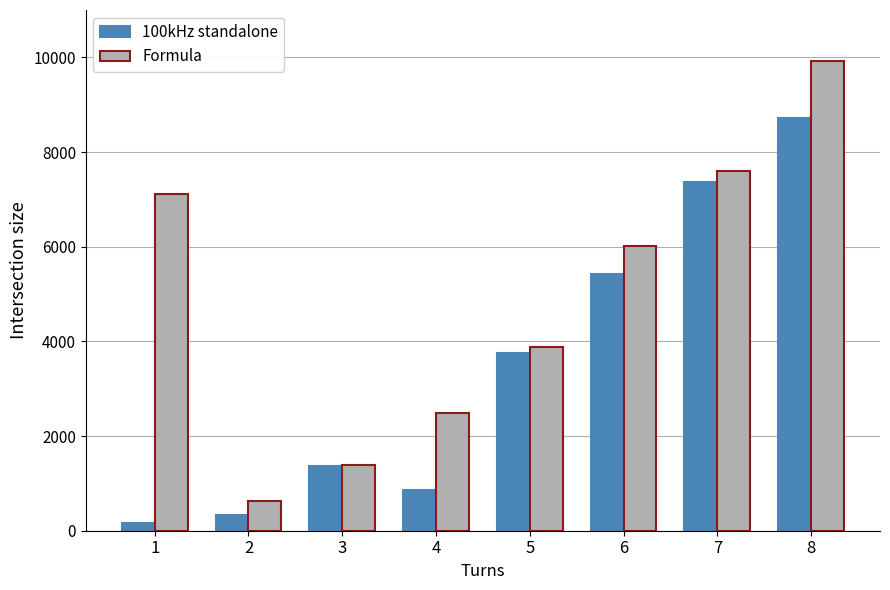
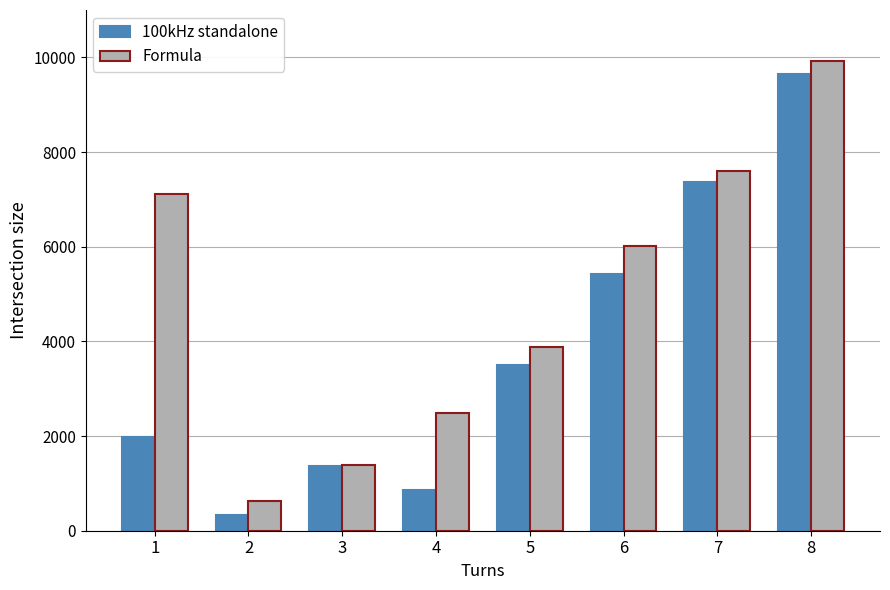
  {
    "100kHz standalone": {
-     "1": 200,
+     "1": 2000,
      "2": 300,
      "3": 1400,
      "4": 900,
-     "5": 3800,
+     "5": 3500,
      "6": 5400,
      "7": 7400,
-     "8": 8700
+     "8": 9600
    },
    "Formula": {
      "1": 7100,
      "2": 600,
      "3": 1400,
      "4": 2500,
      "5": 3900,
      "6": 6000,
      "7": 7600,
      "8": 9900
    }
  }
